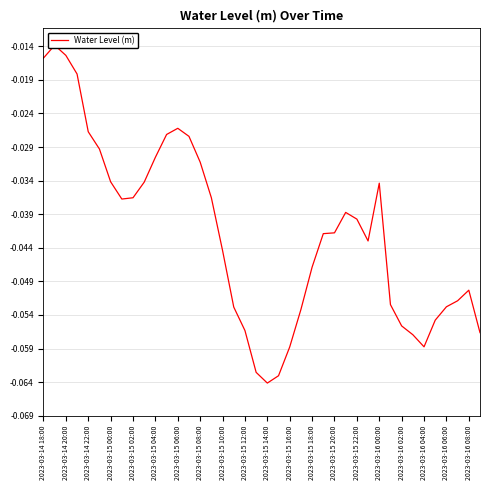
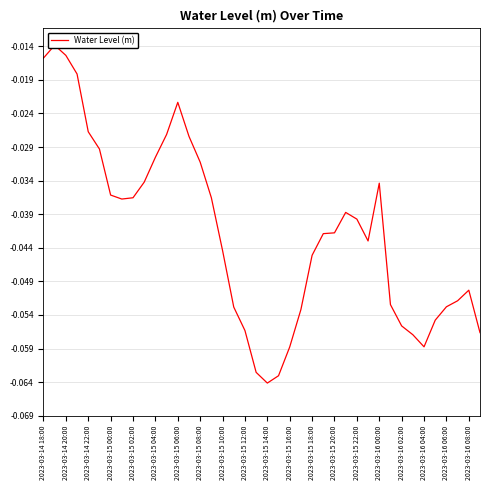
  {
    "2023-03-14 18:00": -0.016,
    "2023-03-14 20:00": -0.015,
    "2023-03-14 22:00": -0.027,
-   "2023-03-15 00:00": -0.034,
+   "2023-03-15 00:00": -0.036,
    "2023-03-15 02:00": -0.037,
    "2023-03-15 04:00": -0.031,
-   "2023-03-15 06:00": -0.026,
+   "2023-03-15 06:00": -0.022,
    "2023-03-15 08:00": -0.031,
    "2023-03-15 10:00": -0.044,
    "2023-03-15 12:00": -0.056,
    "2023-03-15 14:00": -0.064,
    "2023-03-15 16:00": -0.059,
-   "2023-03-15 18:00": -0.047,
+   "2023-03-15 18:00": -0.045,
    "2023-03-15 20:00": -0.042,
    "2023-03-15 22:00": -0.040,
    "2023-03-16 00:00": -0.034,
    "2023-03-16 02:00": -0.056,
    "2023-03-16 04:00": -0.059,
    "2023-03-16 06:00": -0.053,
    "2023-03-16 08:00": -0.050
  }
